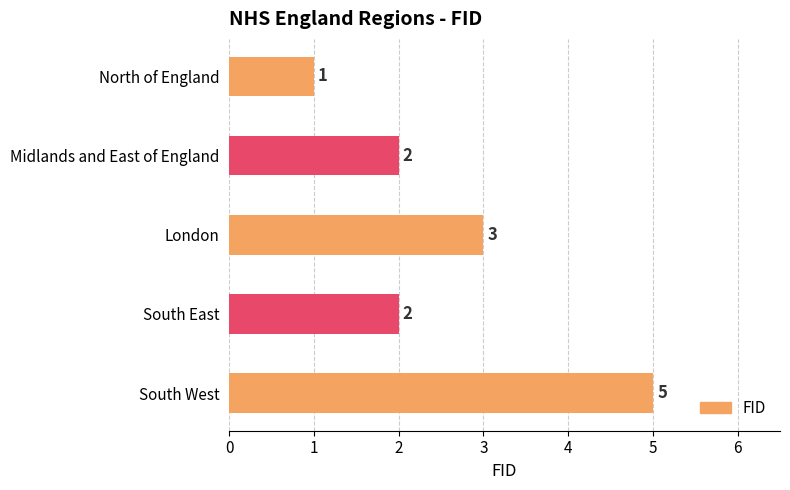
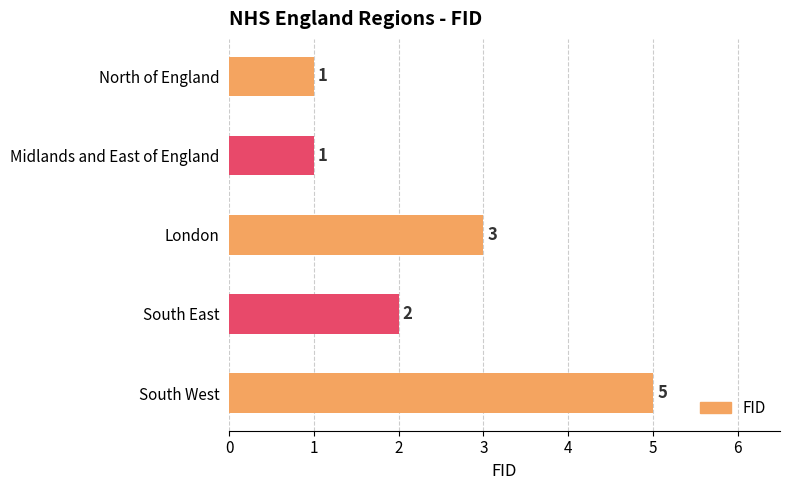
  {
    "North of England": 1,
-   "Midlands and East of England": 2,
+   "Midlands and East of England": 1,
    "London": 3,
    "South East": 2,
    "South West": 5
  }
